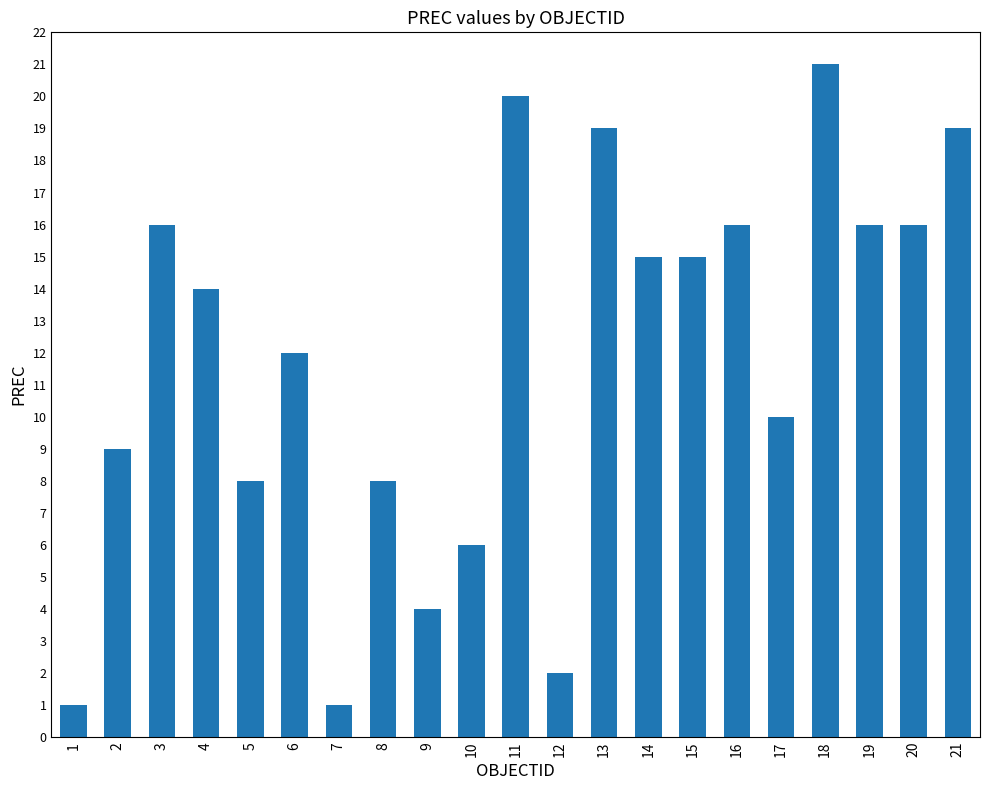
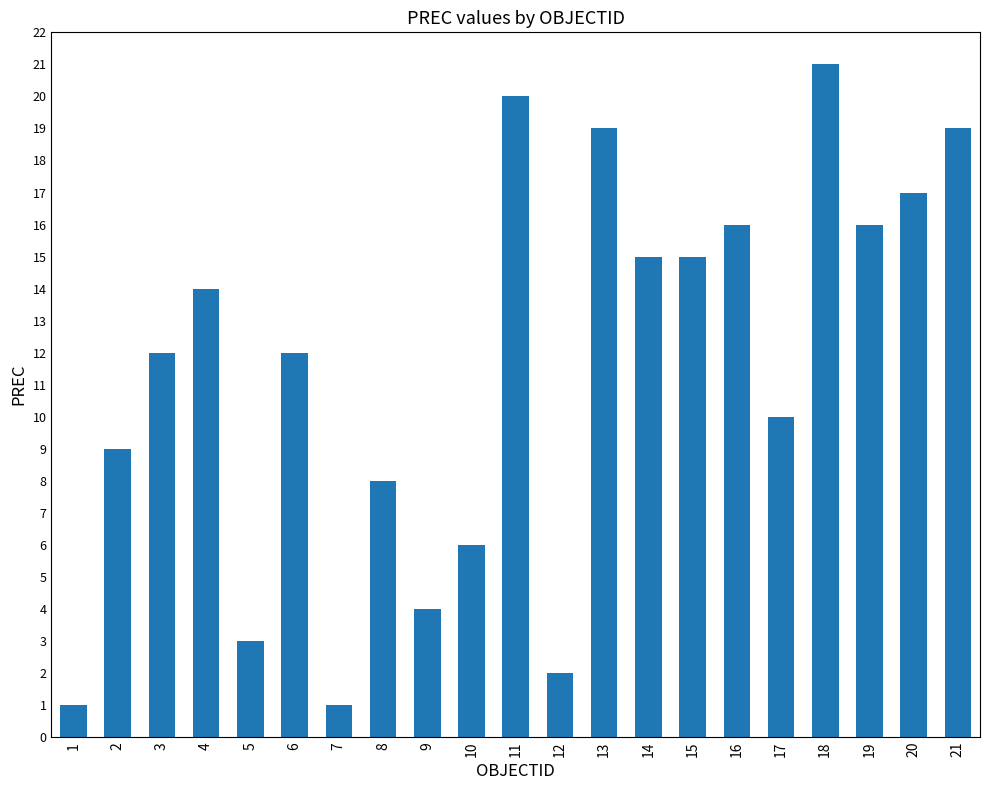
  {
    "1": 1,
    "2": 9,
-   "3": 16,
+   "3": 12,
    "4": 14,
-   "5": 8,
+   "5": 3,
    "6": 12,
    "7": 1,
    "8": 8,
    "9": 4,
    "10": 6,
    "11": 20,
    "12": 2,
    "13": 19,
    "14": 15,
    "15": 15,
    "16": 16,
    "17": 10,
    "18": 21,
    "19": 16,
-   "20": 16,
+   "20": 17,
    "21": 19
  }
